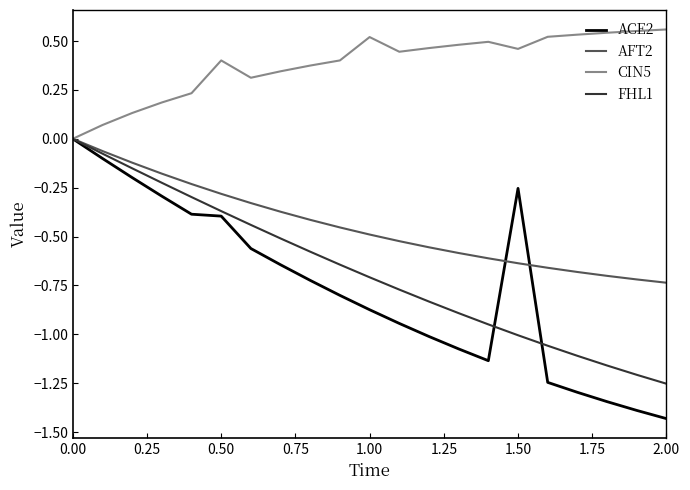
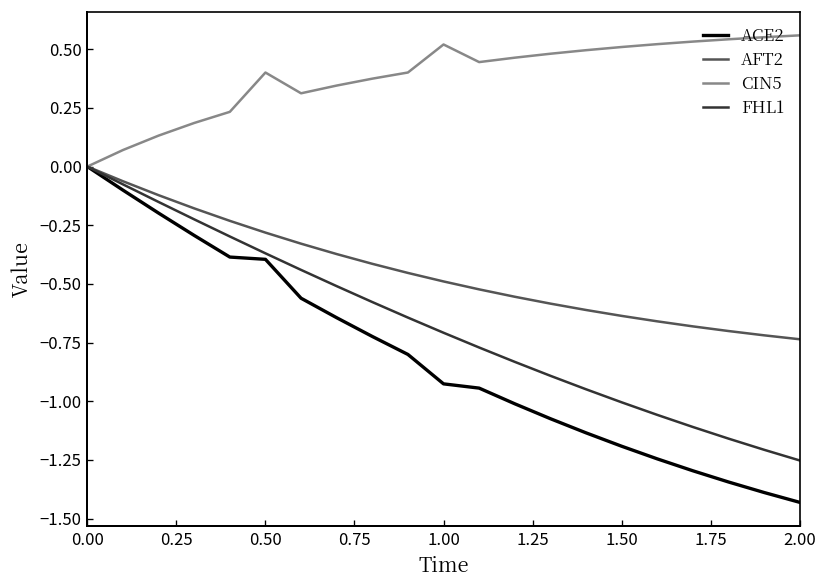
  {
    "ACE2": {
      "0.50": -0.40,
-     "1.00": -0.87,
-     "1.50": -0.25,
+     "1.00": -0.93,
+     "1.50": -1.19,
      "2.00": -1.43
    },
    "CIN5": {
      "0.50": 0.40,
      "1.00": 0.52,
-     "1.50": 0.46,
+     "1.50": 0.51,
      "2.00": 0.56
    }
  }
